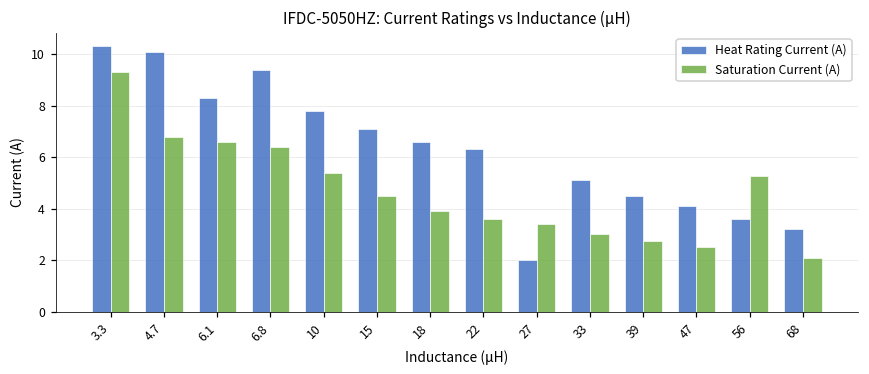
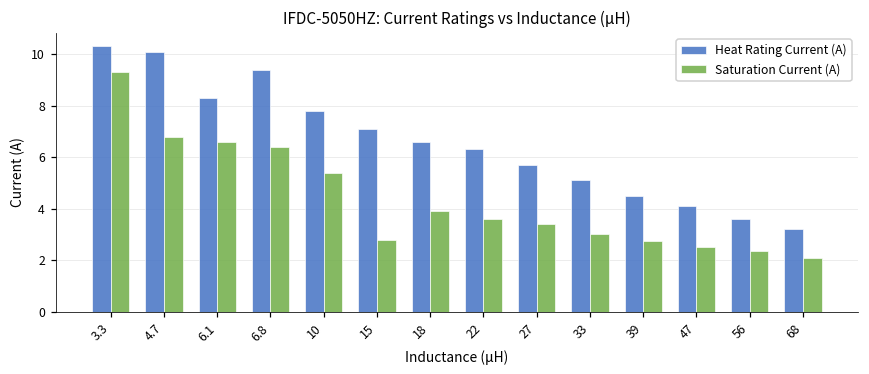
  {
    "Heat Rating Current (A)": {
      "3.3": 10.3,
      "4.7": 10.1,
      "6.1": 8.3,
      "6.8": 9.4,
      "10": 7.8,
      "15": 7.1,
      "18": 6.6,
      "22": 6.3,
-     "27": 2.0,
+     "27": 5.7,
      "33": 5.1,
      "39": 4.5,
      "47": 4.1,
      "56": 3.6,
      "68": 3.2
    },
    "Saturation Current (A)": {
      "3.3": 9.3,
      "4.7": 6.8,
      "6.1": 6.6,
      "6.8": 6.4,
      "10": 5.4,
-     "15": 4.5,
+     "15": 2.8,
      "18": 3.9,
      "22": 3.6,
      "27": 3.4,
      "33": 3.0,
      "39": 2.8,
      "47": 2.5,
-     "56": 5.3,
+     "56": 2.4,
      "68": 2.1
    }
  }
